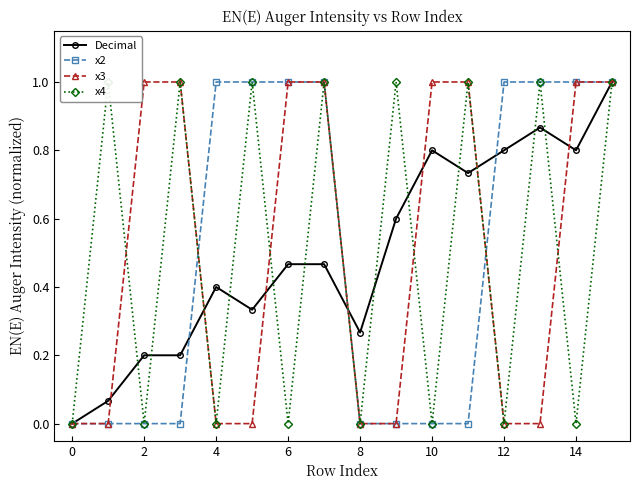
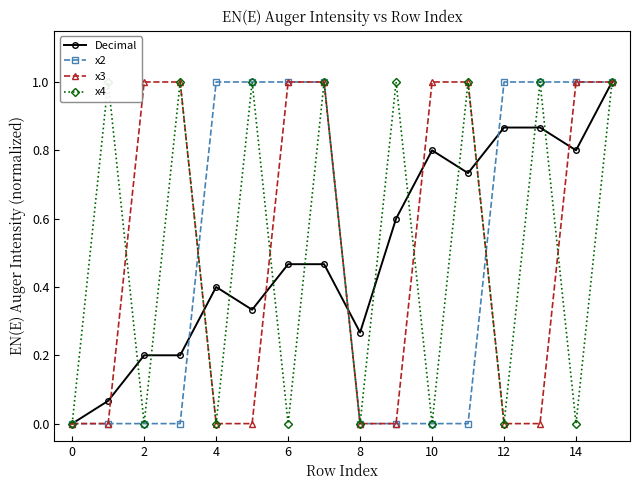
  {
    "Decimal": {
      "2": 0.20,
      "4": 0.40,
      "6": 0.47,
      "8": 0.27,
      "10": 0.80,
-     "12": 0.80,
+     "12": 0.87,
      "14": 0.80
    },
    "x2": {
      "4": 1.00,
      "12": 1.00
    },
    "x3": {
      "2": 1.00,
      "10": 1.00
    },
    "x4": {
      "6": 0.00,
      "14": 0.00
    }
  }
